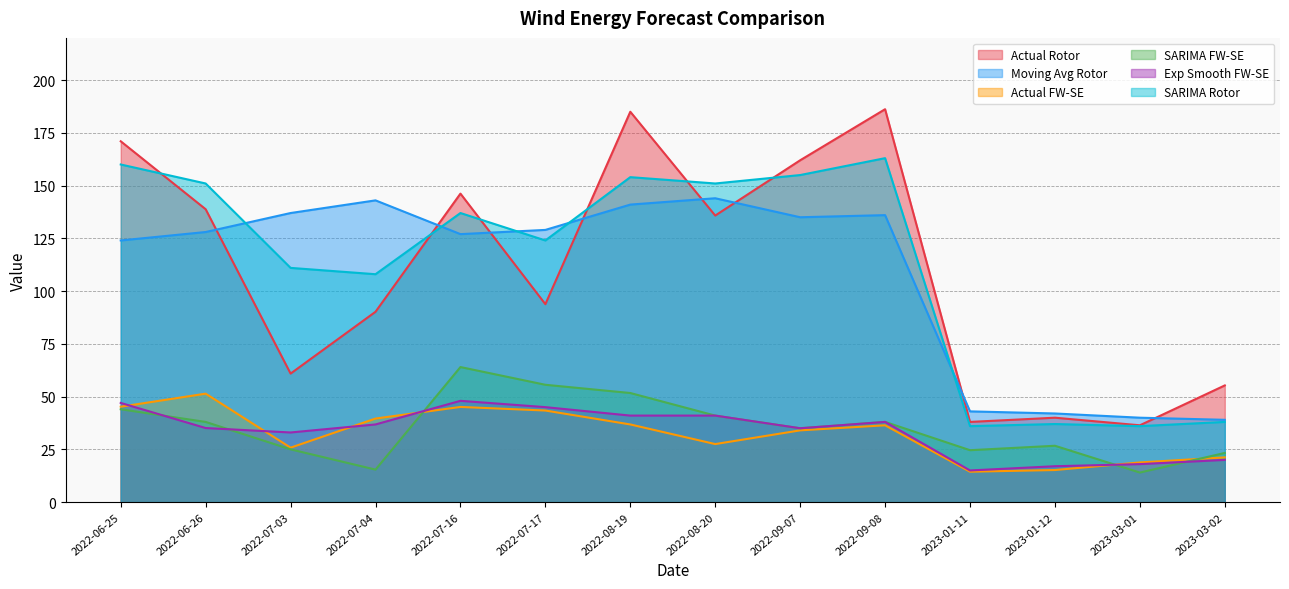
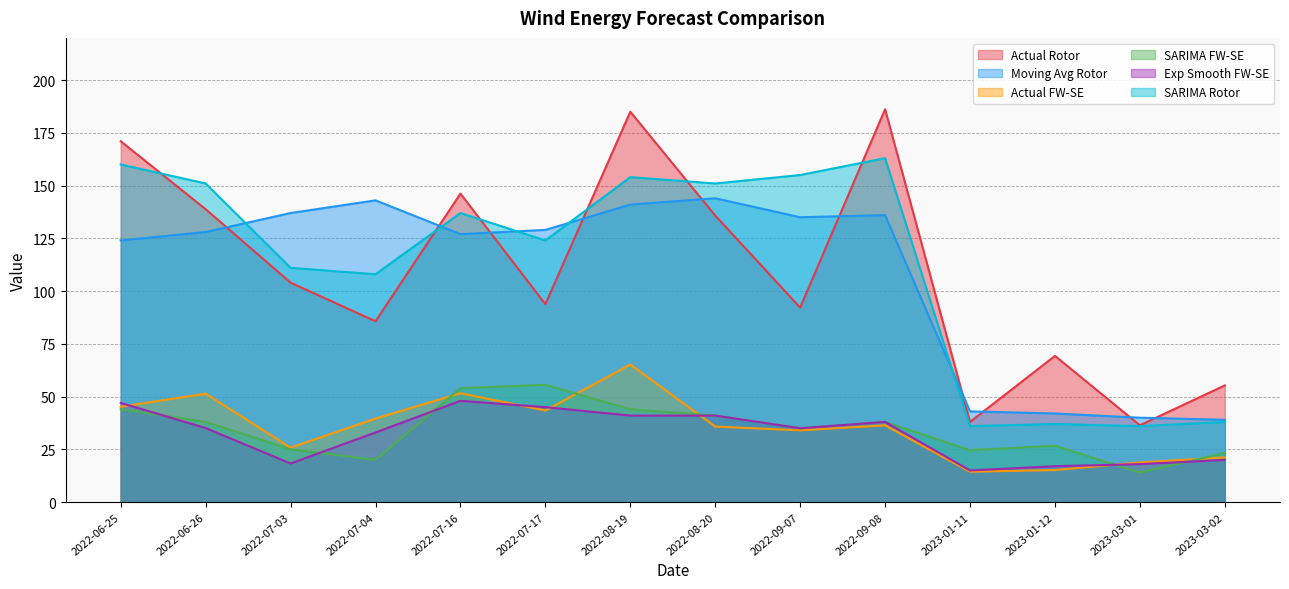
  {
    "Actual Rotor": {
      "2022-06-25": 171,
      "2022-06-26": 139,
-     "2022-07-03": 61,
-     "2022-07-04": 90,
+     "2022-07-03": 104,
+     "2022-07-04": 86,
      "2022-07-16": 146,
      "2022-07-17": 94,
      "2022-08-19": 185,
      "2022-08-20": 136,
-     "2022-09-07": 162,
+     "2022-09-07": 92,
      "2022-09-08": 186,
      "2023-01-11": 38,
-     "2023-01-12": 40,
+     "2023-01-12": 69,
      "2023-03-02": 55
    },
    "Actual FW-SE": {
      "2022-06-25": 45,
      "2022-06-26": 51,
      "2022-07-04": 40,
-     "2022-07-16": 45,
+     "2022-07-16": 52,
      "2022-07-17": 43,
-     "2022-08-19": 37,
-     "2022-08-20": 28,
+     "2022-08-19": 65,
+     "2022-08-20": 36,
      "2022-09-08": 36,
      "2023-01-12": 15
    },
    "SARIMA FW-SE": {
      "2022-06-25": 44,
      "2022-06-26": 38,
-     "2022-07-04": 15,
-     "2022-07-16": 64,
+     "2022-07-04": 20,
+     "2022-07-16": 54,
      "2022-07-17": 56,
-     "2022-08-19": 52,
+     "2022-08-19": 44,
      "2023-01-11": 25,
      "2023-01-12": 27,
      "2023-03-01": 14,
      "2023-03-02": 23
    },
    "Exp Smooth FW-SE": {
      "2022-06-25": 47,
      "2022-06-26": 35,
-     "2022-07-03": 33,
-     "2022-07-04": 37,
+     "2022-07-03": 18,
+     "2022-07-04": 33,
      "2022-07-16": 48,
      "2022-07-17": 45,
      "2022-08-19": 41,
      "2023-01-12": 17
    }
  }
